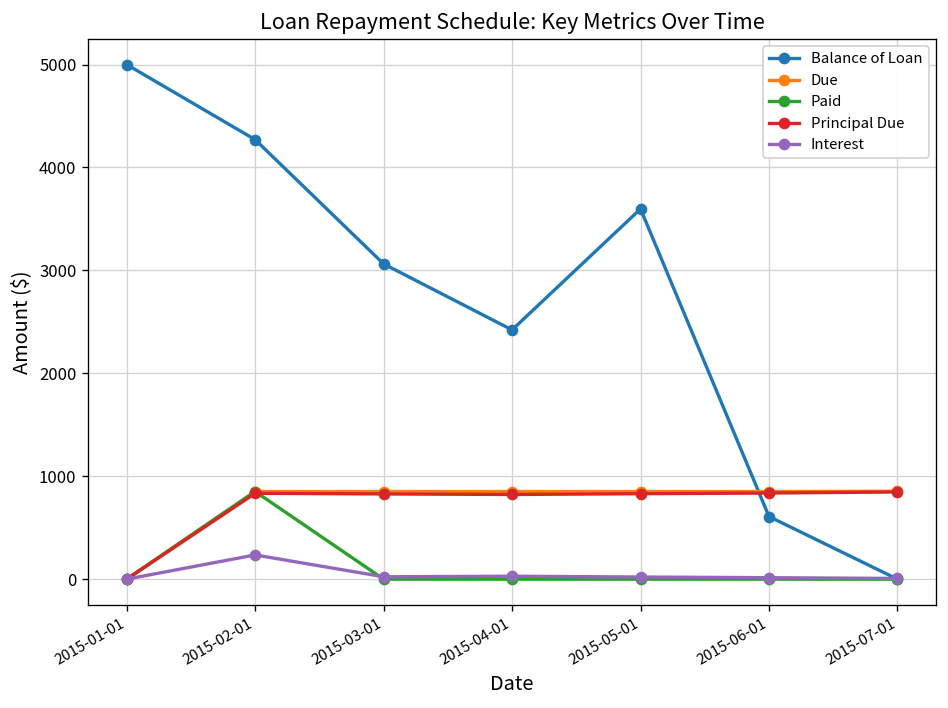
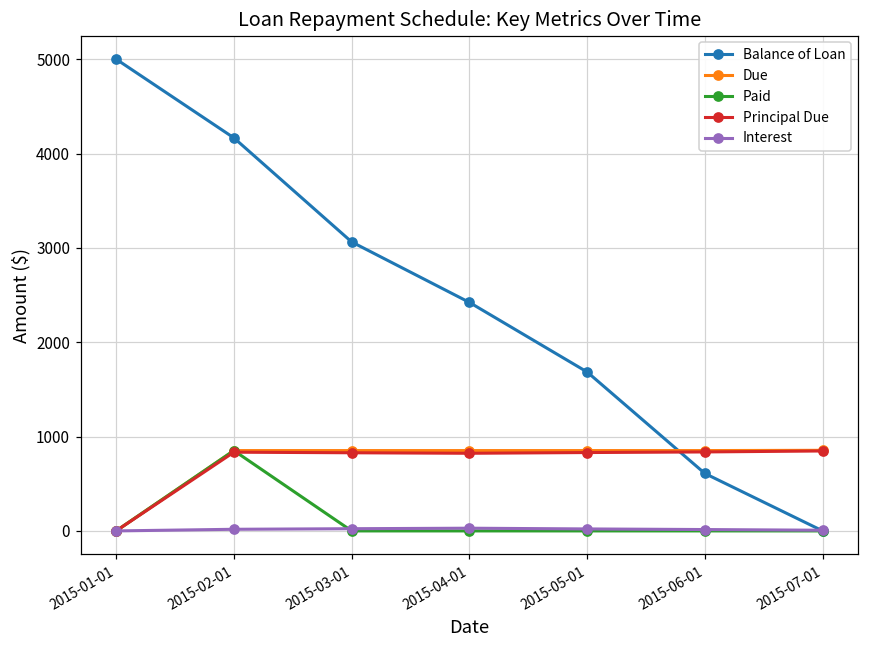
  {
    "Balance of Loan": {
      "2015-01-01": 5000,
-     "2015-02-01": 4300,
+     "2015-02-01": 4200,
      "2015-03-01": 3100,
      "2015-04-01": 2400,
-     "2015-05-01": 3600,
+     "2015-05-01": 1700,
      "2015-06-01": 600
    },
    "Interest": {
-     "2015-02-01": 200
+     "2015-02-01": 0
    }
  }
